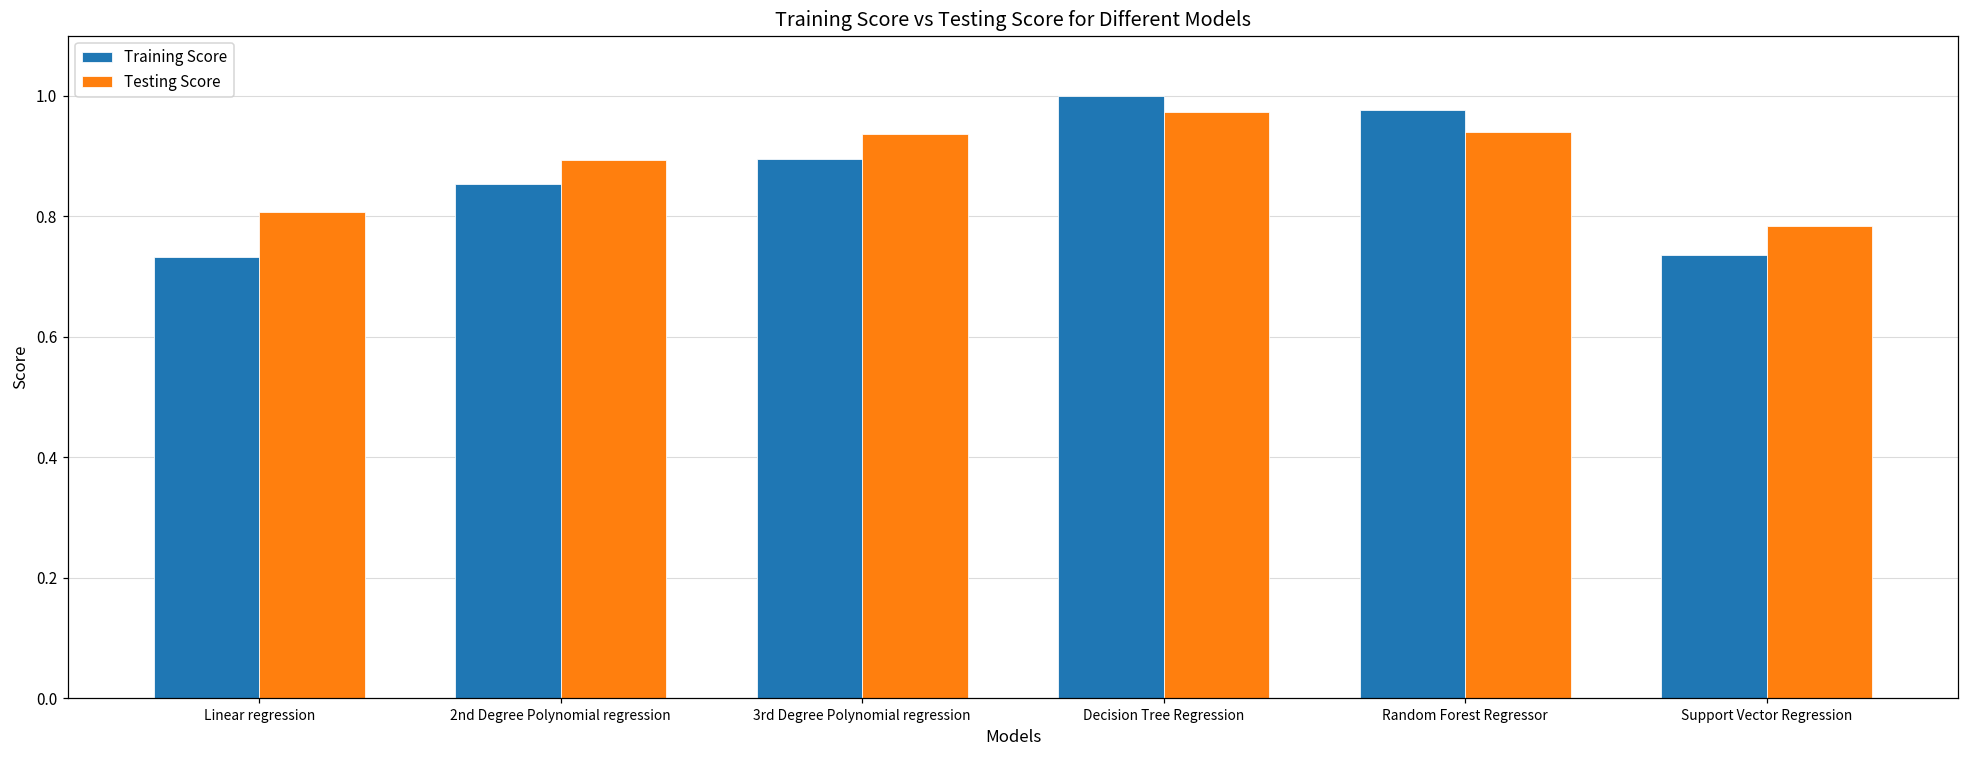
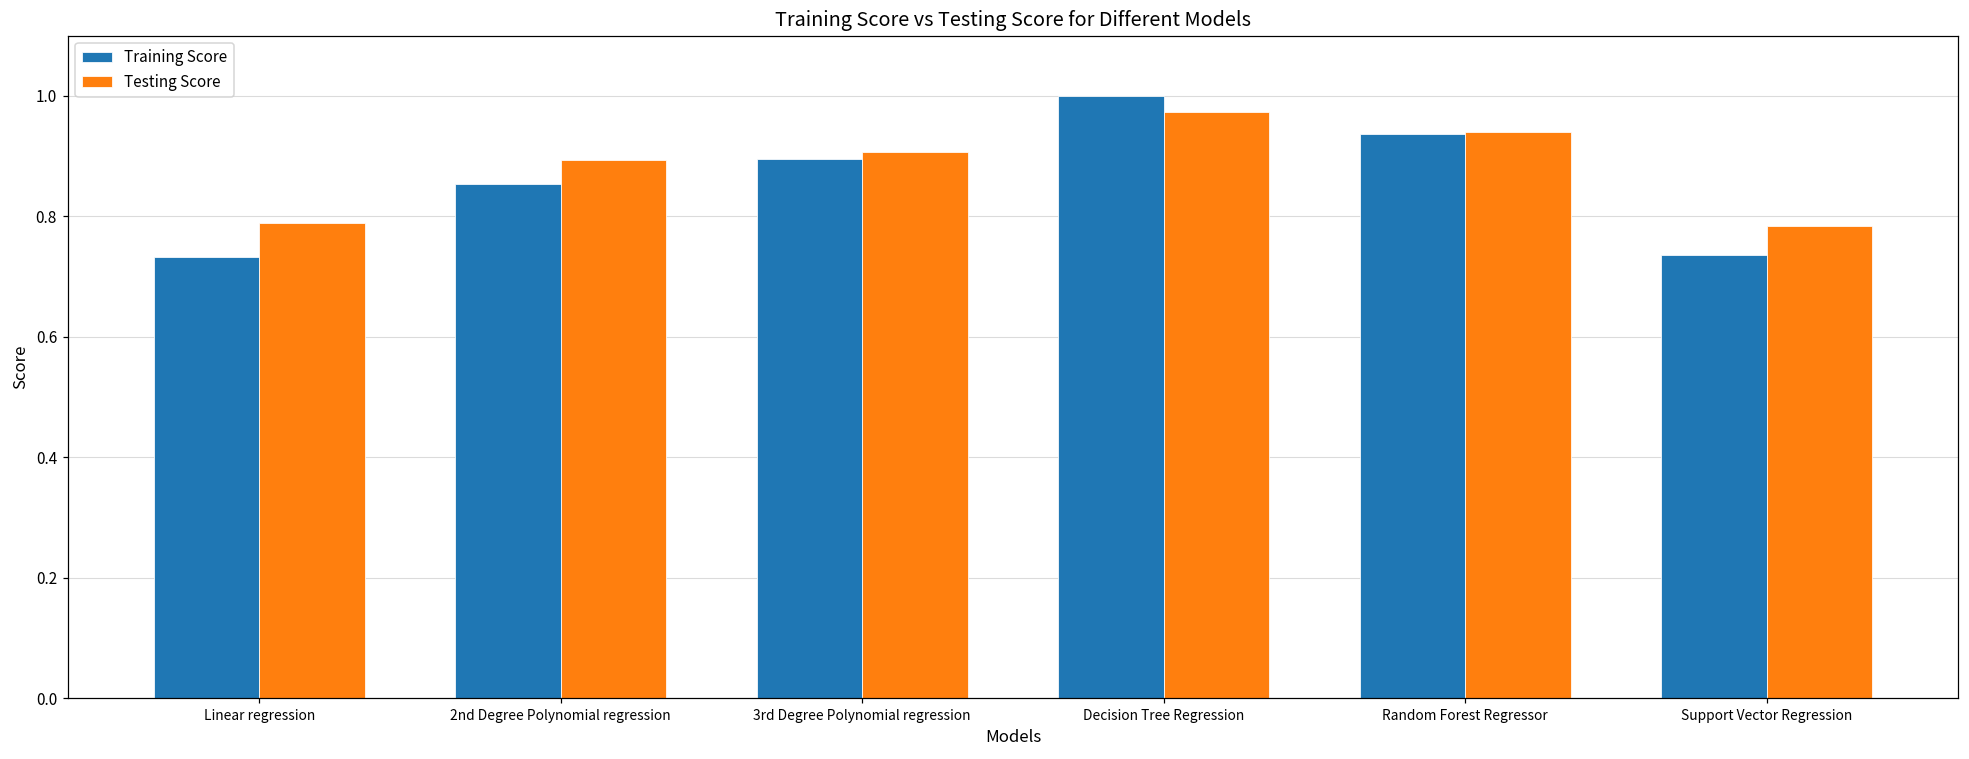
  {
    "Training Score": {
      "Linear regression": 0.73,
      "2nd Degree Polynomial regression": 0.85,
      "3rd Degree Polynomial regression": 0.90,
      "Decision Tree Regression": 1.00,
-     "Random Forest Regressor": 0.98,
+     "Random Forest Regressor": 0.94,
      "Support Vector Regression": 0.73
    },
    "Testing Score": {
-     "Linear regression": 0.81,
+     "Linear regression": 0.79,
      "2nd Degree Polynomial regression": 0.89,
-     "3rd Degree Polynomial regression": 0.94,
+     "3rd Degree Polynomial regression": 0.91,
      "Decision Tree Regression": 0.97,
      "Random Forest Regressor": 0.94,
      "Support Vector Regression": 0.78
    }
  }
